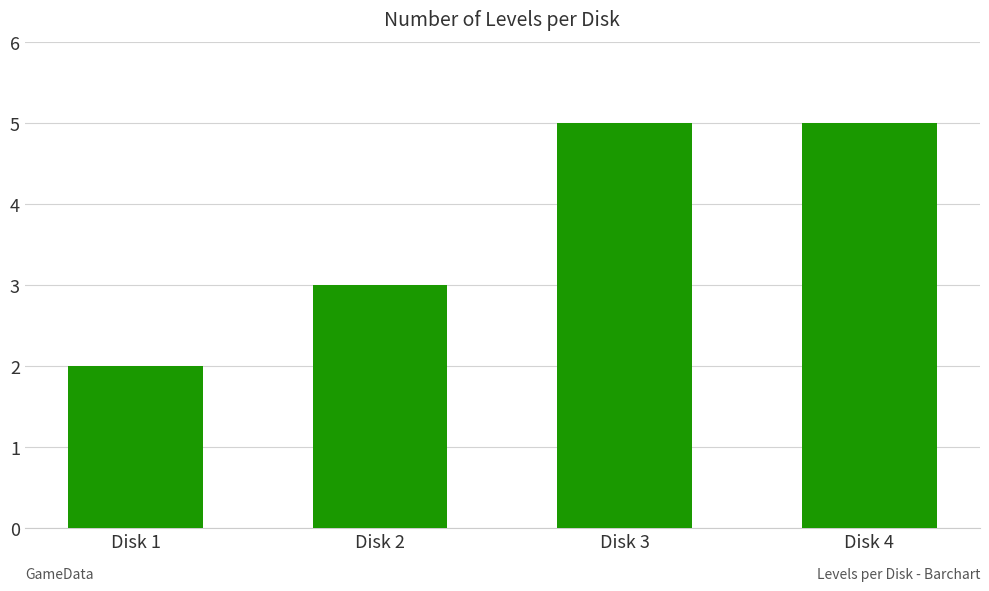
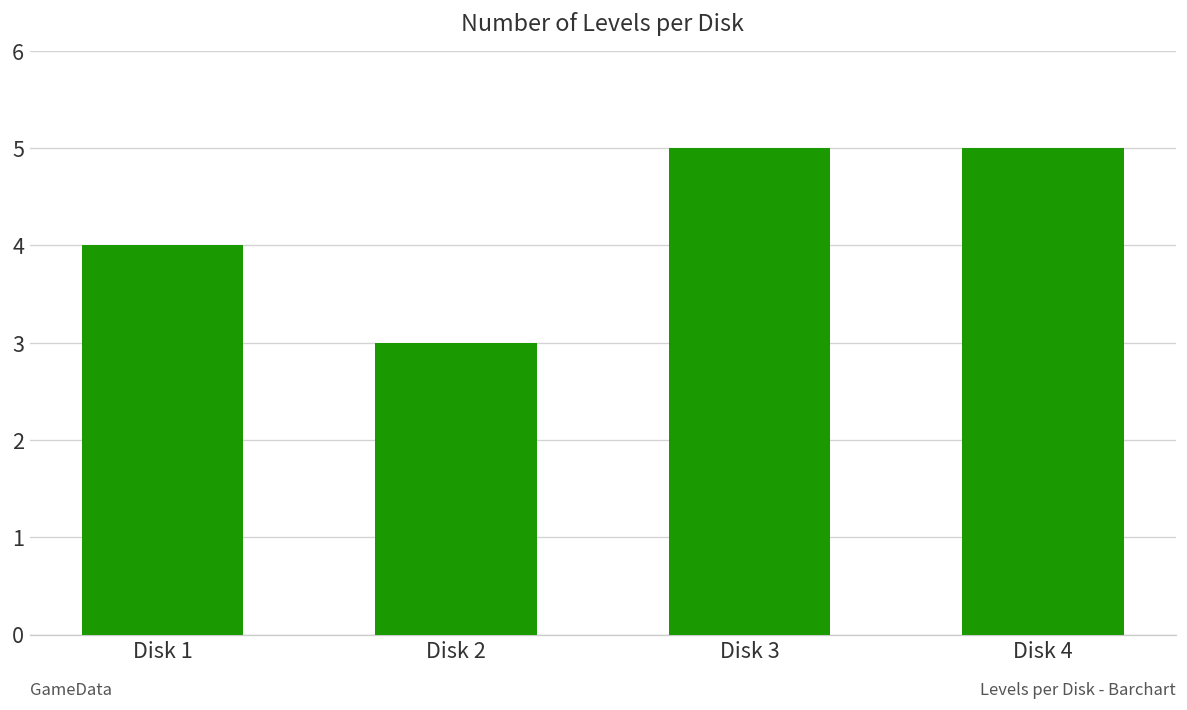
  {
-   "Disk 1": 2,
+   "Disk 1": 4,
    "Disk 2": 3,
    "Disk 3": 5,
    "Disk 4": 5
  }
